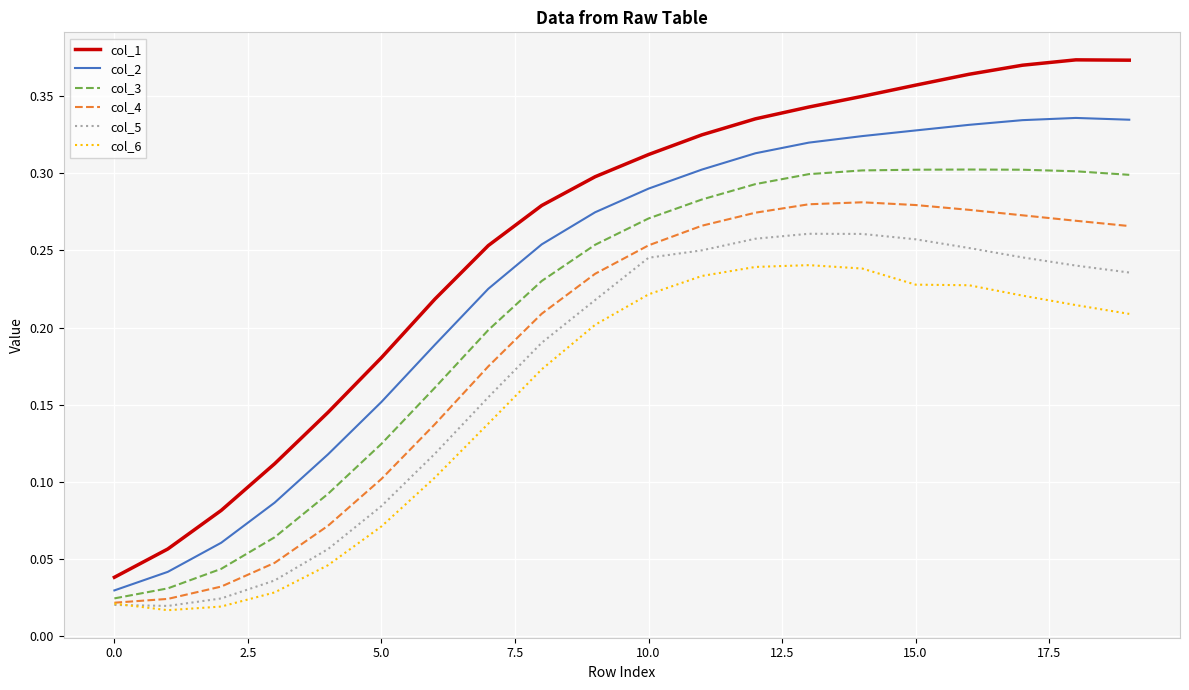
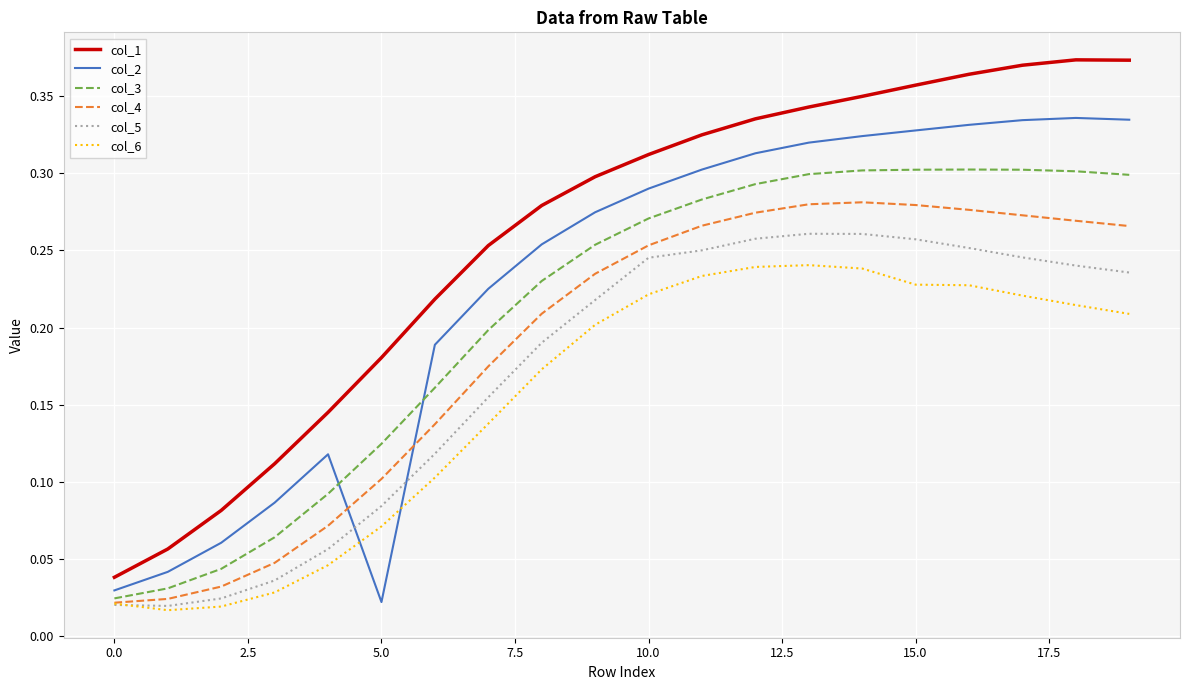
  {
    "col_1": {
      "0.0": 0.038,
      "5.0": 0.180,
      "10.0": 0.312,
      "15.0": 0.357
    },
    "col_2": {
      "0.0": 0.029,
-     "5.0": 0.152,
+     "5.0": 0.022,
      "10.0": 0.290,
      "15.0": 0.328
    },
    "col_3": {
      "0.0": 0.024,
      "5.0": 0.125,
      "10.0": 0.271,
      "15.0": 0.302
    },
    "col_4": {
      "5.0": 0.102,
      "10.0": 0.253,
      "15.0": 0.279
    },
    "col_5": {
      "5.0": 0.084,
      "10.0": 0.245,
      "15.0": 0.257
    },
    "col_6": {
      "5.0": 0.071,
      "10.0": 0.222,
      "15.0": 0.228
    }
  }
